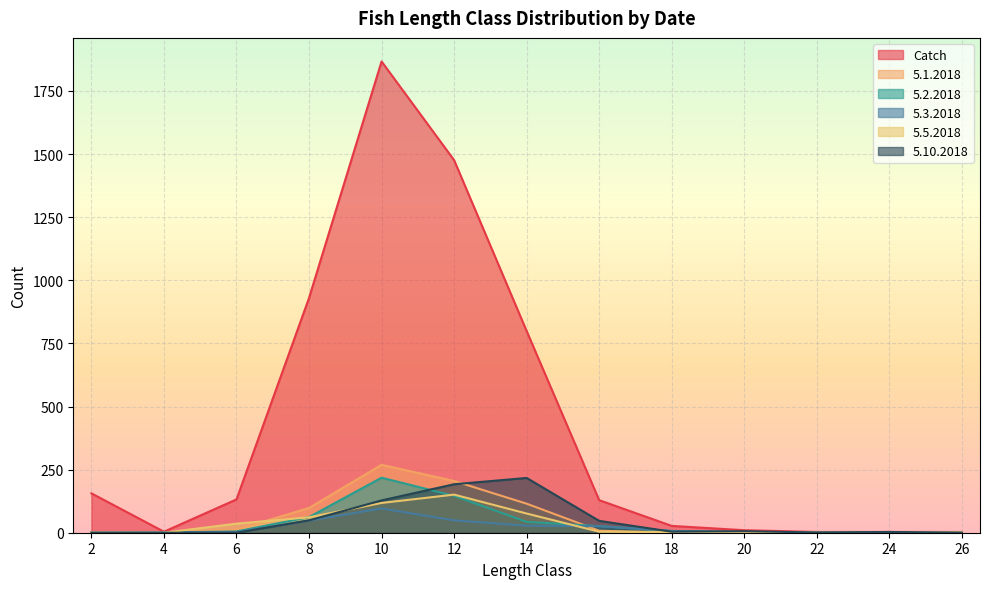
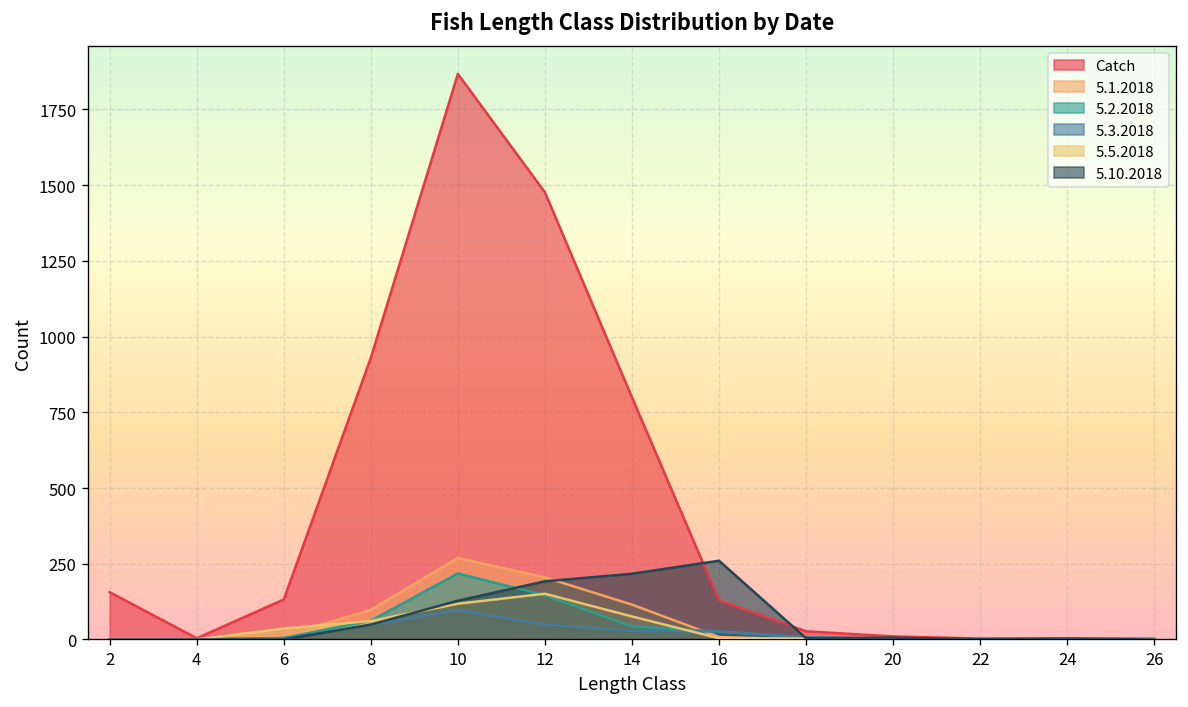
  {
    "Catch": {
      "2": 160,
      "6": 130,
      "8": 930,
      "10": 1870,
      "12": 1480,
      "14": 800,
      "16": 130,
      "18": 30
    },
    "5.10.2018": {
      "12": 190,
      "14": 220,
-     "16": 50
+     "16": 260
    }
  }
